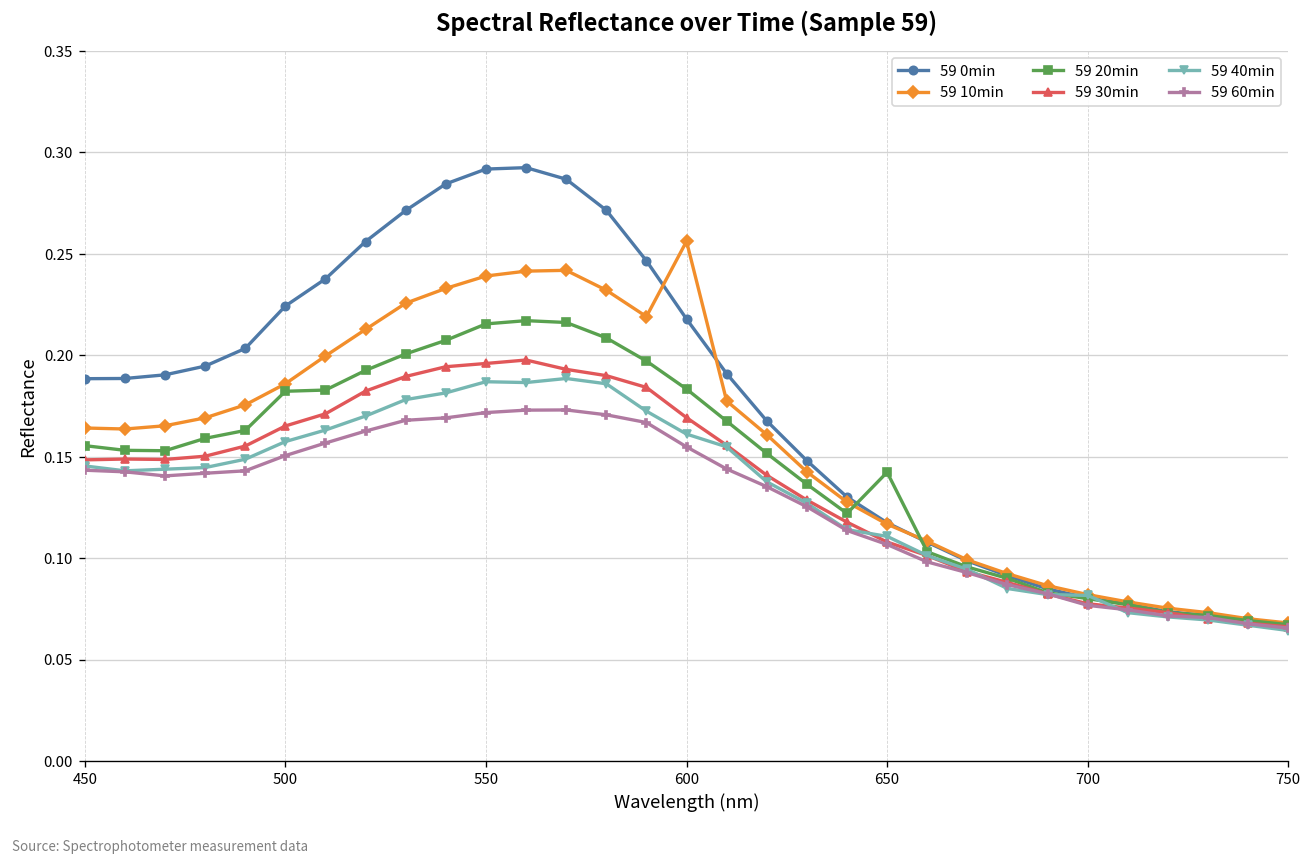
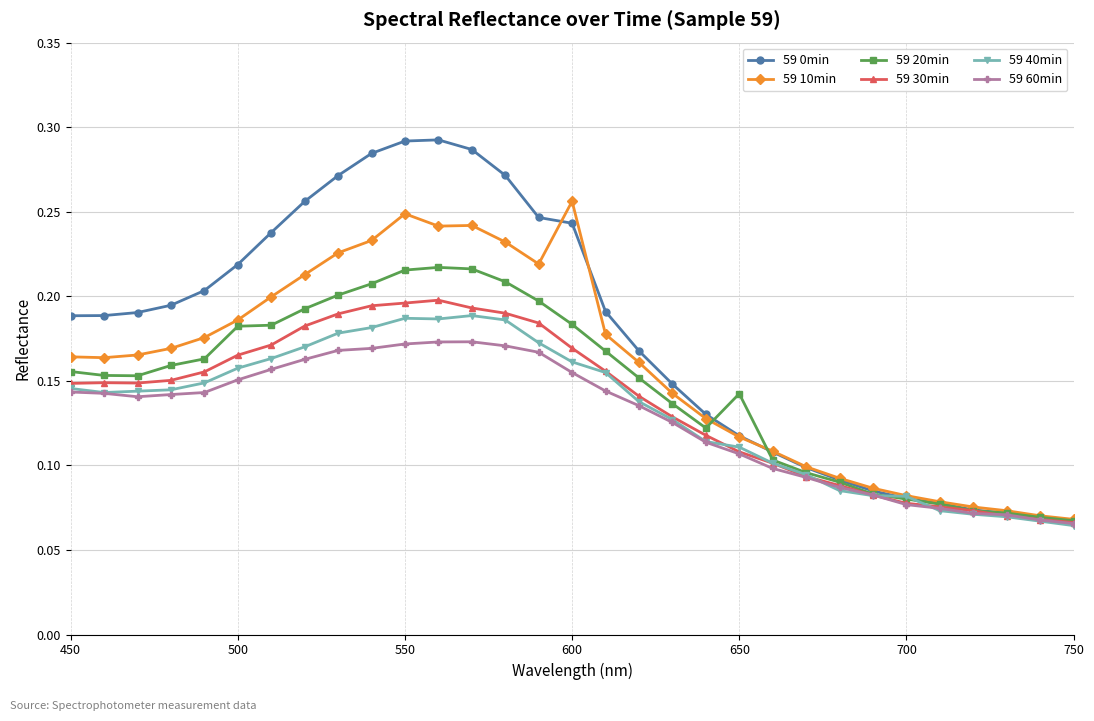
  {
    "59 0min": {
      "450": 0.189,
-     "500": 0.224,
+     "500": 0.219,
      "550": 0.292,
-     "600": 0.218
+     "600": 0.243
    },
    "59 10min": {
      "450": 0.164,
      "500": 0.186,
-     "550": 0.239,
+     "550": 0.249,
      "600": 0.256
    },
    "59 20min": {
      "450": 0.156,
      "500": 0.182,
      "550": 0.216,
      "600": 0.183,
      "650": 0.142
    },
    "59 30min": {
      "450": 0.149,
      "500": 0.165,
      "550": 0.196,
      "600": 0.169
    },
    "59 40min": {
      "450": 0.146,
      "500": 0.158,
      "550": 0.187,
      "600": 0.161,
      "650": 0.111
    },
    "59 60min": {
      "450": 0.143,
      "500": 0.151,
      "550": 0.172,
      "600": 0.155
    }
  }
